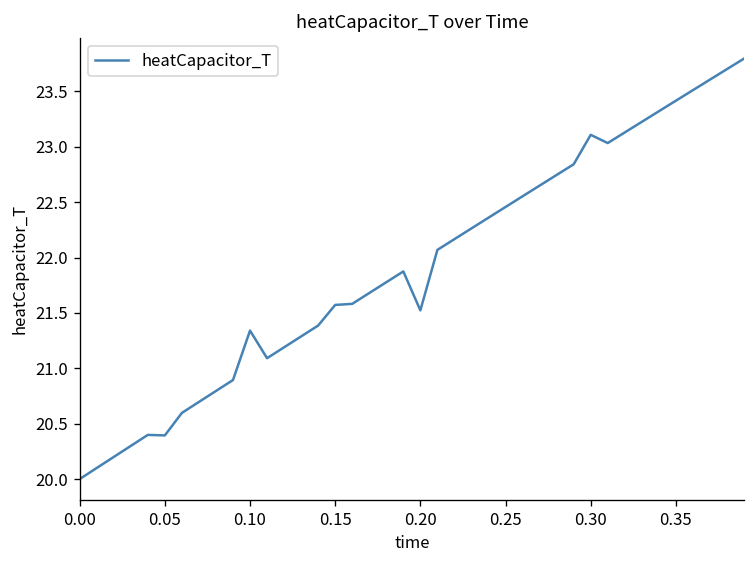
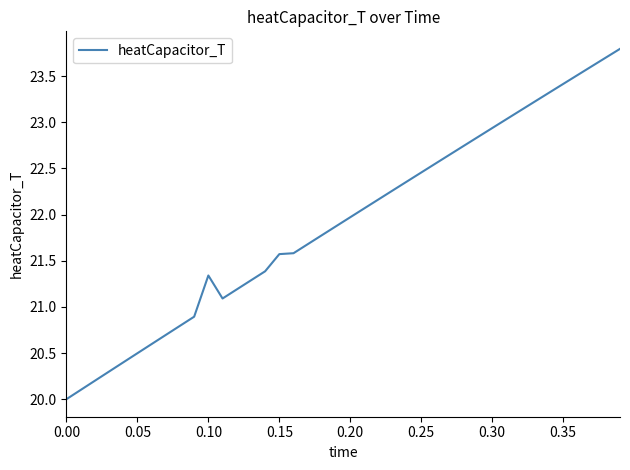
  {
    "0.00": 20.0,
-   "0.05": 20.4,
+   "0.05": 20.5,
    "0.10": 21.3,
    "0.15": 21.6,
-   "0.20": 21.5,
+   "0.20": 22.0,
    "0.25": 22.5,
-   "0.30": 23.1,
+   "0.30": 22.9,
    "0.35": 23.4
  }
